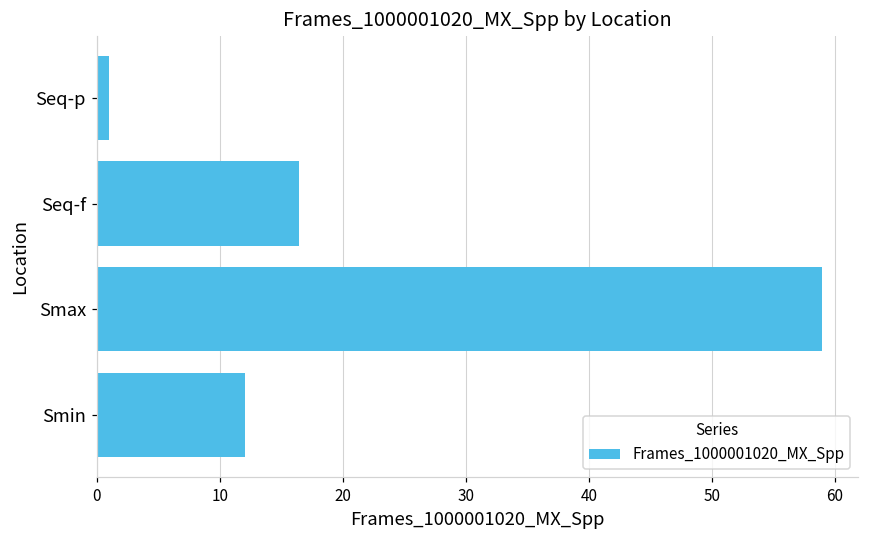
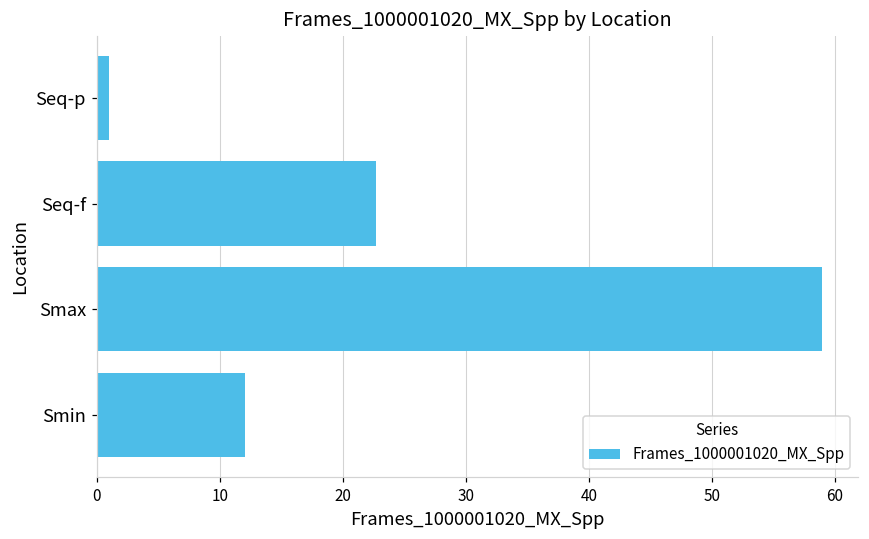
  {
    "Seq-p": 1.0,
-   "Seq-f": 16.4,
+   "Seq-f": 22.7,
    "Smax": 58.9,
    "Smin": 12.0
  }
